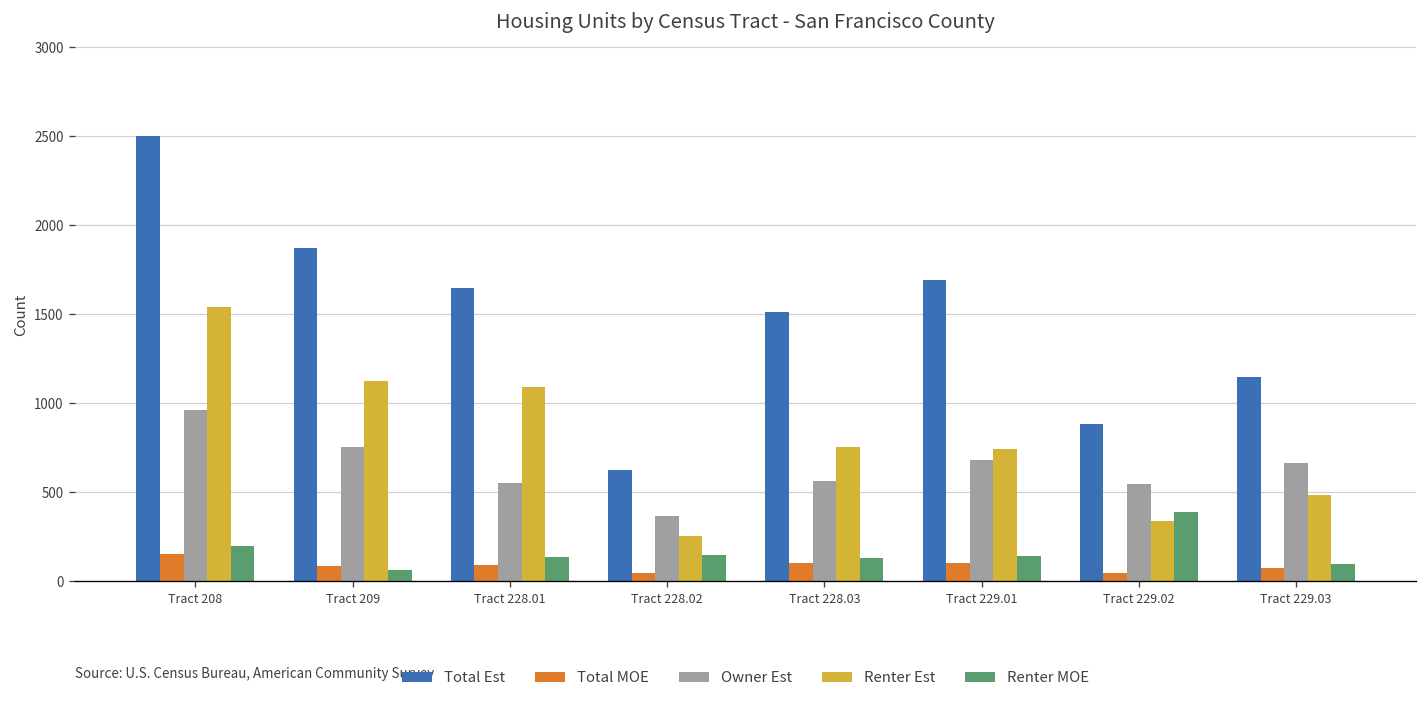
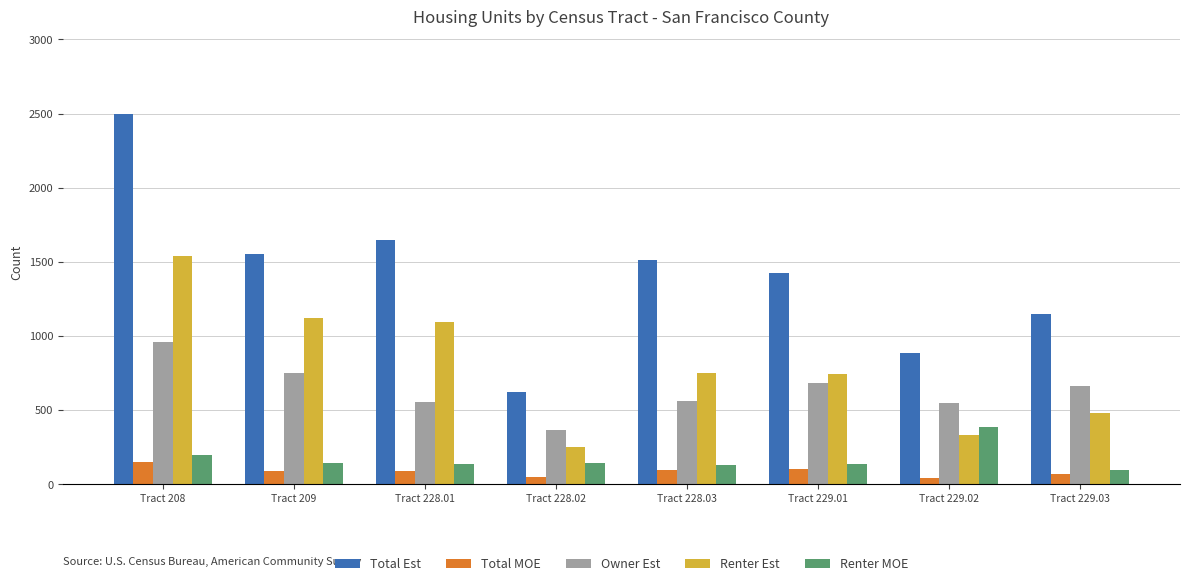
  {
    "Total Est": {
      "Tract 208": 2500,
-     "Tract 209": 1870,
+     "Tract 209": 1550,
      "Tract 228.01": 1650,
      "Tract 228.02": 620,
      "Tract 228.03": 1510,
-     "Tract 229.01": 1690,
+     "Tract 229.01": 1420,
      "Tract 229.02": 880,
      "Tract 229.03": 1150
    },
    "Owner Est": {
      "Tract 208": 960,
      "Tract 209": 750,
      "Tract 228.01": 550,
      "Tract 228.02": 370,
      "Tract 228.03": 560,
      "Tract 229.01": 680,
      "Tract 229.02": 550,
      "Tract 229.03": 660
    },
    "Renter MOE": {
      "Tract 208": 200,
-     "Tract 209": 60,
+     "Tract 209": 140,
      "Tract 228.01": 140,
      "Tract 228.02": 150,
      "Tract 228.03": 130,
      "Tract 229.01": 140,
      "Tract 229.02": 390,
      "Tract 229.03": 100
    }
  }
